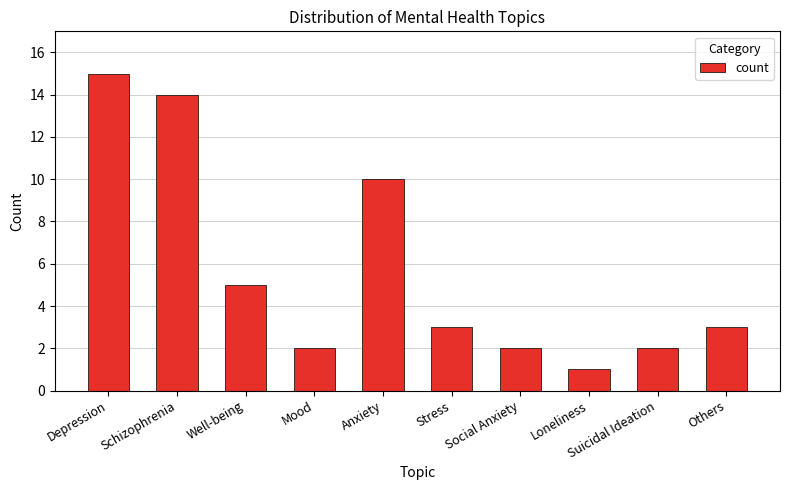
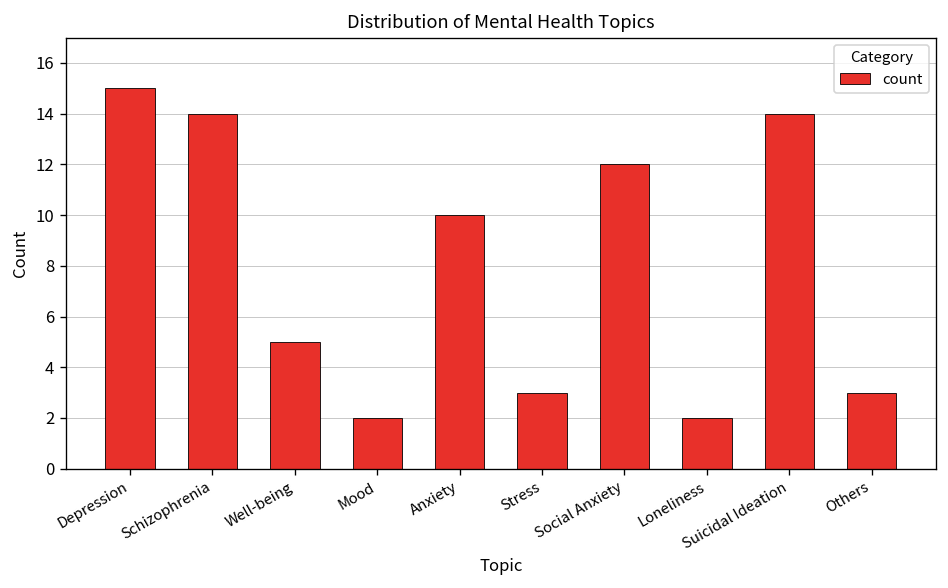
  {
    "Depression": 15,
    "Schizophrenia": 14,
    "Well-being": 5,
    "Mood": 2,
    "Anxiety": 10,
    "Stress": 3,
-   "Social Anxiety": 2,
-   "Loneliness": 1,
-   "Suicidal Ideation": 2,
+   "Social Anxiety": 12,
+   "Loneliness": 2,
+   "Suicidal Ideation": 14,
    "Others": 3
  }
